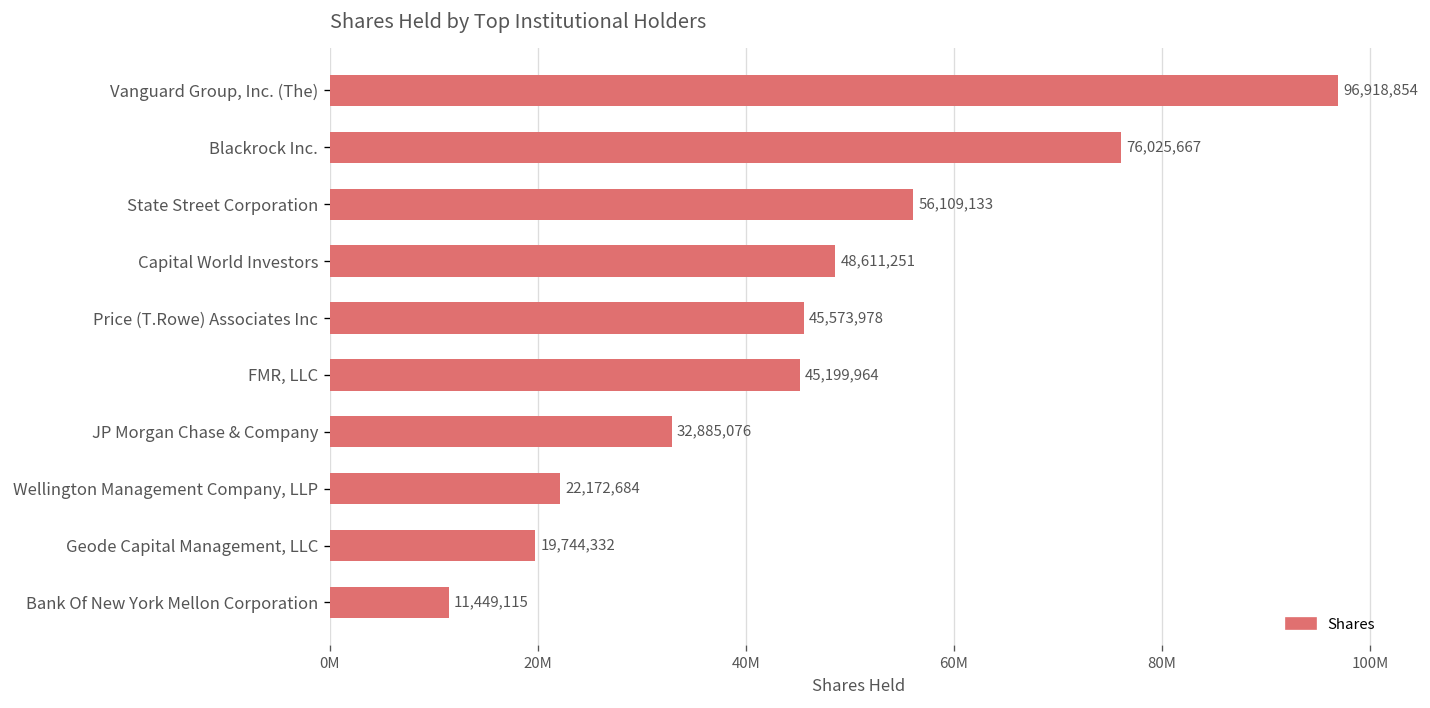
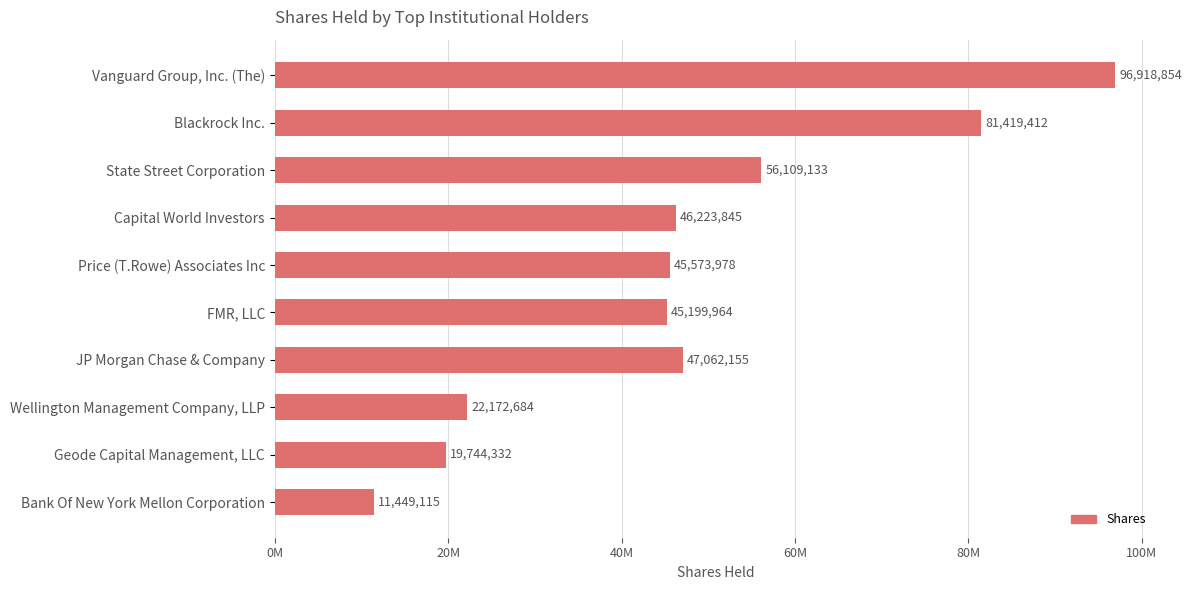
  {
    "Vanguard Group, Inc. (The)": "96,918,854",
-   "Blackrock Inc.": "76,025,667",
+   "Blackrock Inc.": "81,419,412",
    "State Street Corporation": "56,109,133",
-   "Capital World Investors": "48,611,251",
+   "Capital World Investors": "46,223,845",
    "Price (T.Rowe) Associates Inc": "45,573,978",
    "FMR, LLC": "45,199,964",
-   "JP Morgan Chase & Company": "32,885,076",
+   "JP Morgan Chase & Company": "47,062,155",
    "Wellington Management Company, LLP": "22,172,684",
    "Geode Capital Management, LLC": "19,744,332",
    "Bank Of New York Mellon Corporation": "11,449,115"
  }
